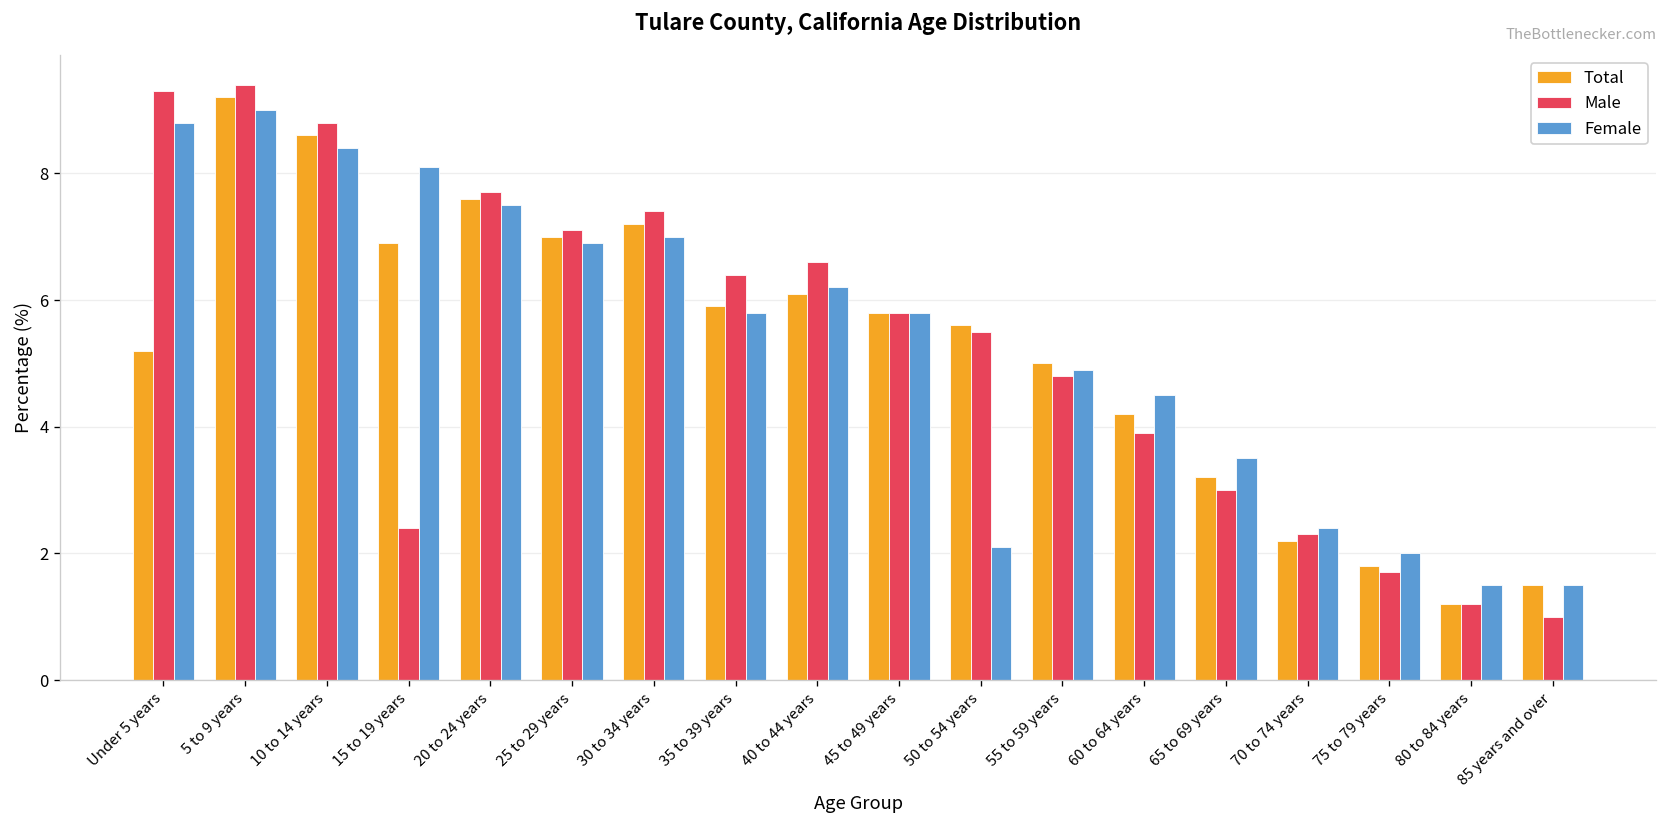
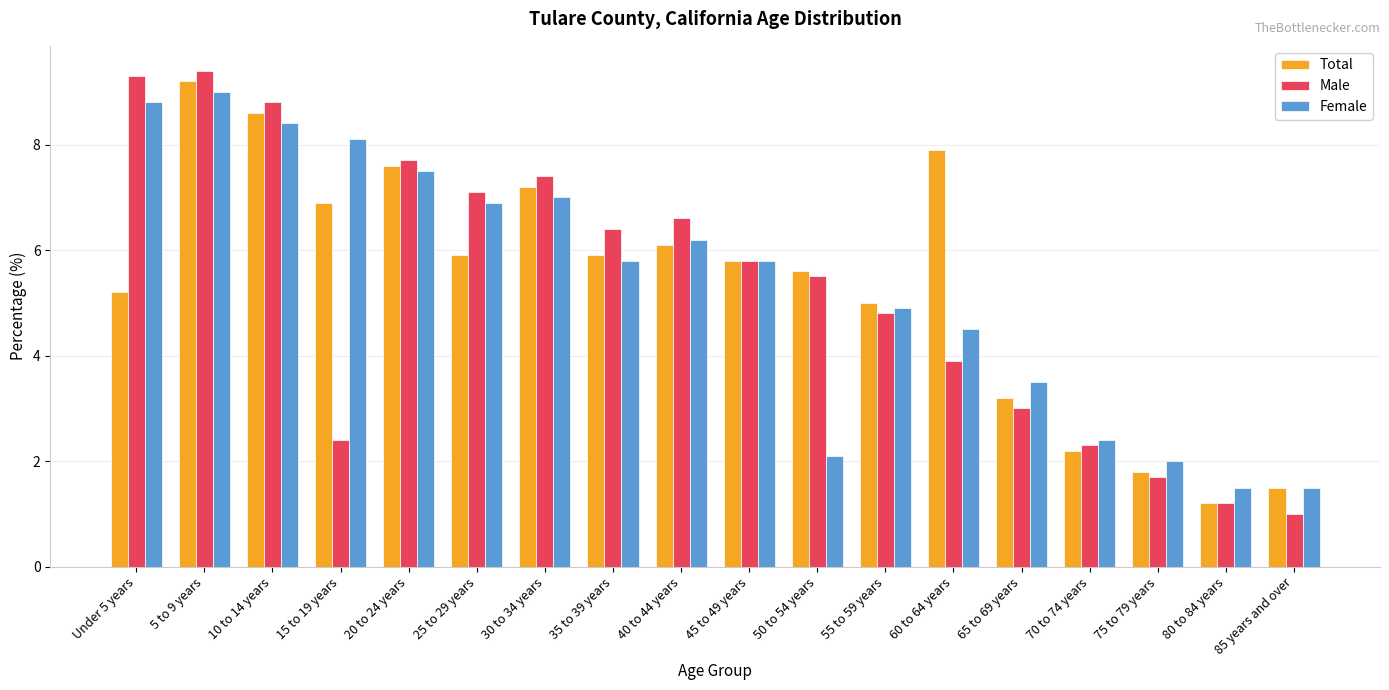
  {
    "Total": {
      "Under 5 years": 5.2,
      "5 to 9 years": 9.2,
      "10 to 14 years": 8.6,
      "15 to 19 years": 6.9,
      "20 to 24 years": 7.6,
-     "25 to 29 years": 7.0,
+     "25 to 29 years": 5.9,
      "30 to 34 years": 7.2,
      "35 to 39 years": 5.9,
      "40 to 44 years": 6.1,
      "45 to 49 years": 5.8,
      "50 to 54 years": 5.6,
      "55 to 59 years": 5.0,
-     "60 to 64 years": 4.2,
+     "60 to 64 years": 7.9,
      "65 to 69 years": 3.2,
      "70 to 74 years": 2.2,
      "75 to 79 years": 1.8,
      "80 to 84 years": 1.2,
      "85 years and over": 1.5
    },
    "Male": {
      "Under 5 years": 9.3,
      "5 to 9 years": 9.4,
      "10 to 14 years": 8.8,
      "15 to 19 years": 2.4,
      "20 to 24 years": 7.7,
      "25 to 29 years": 7.1,
      "30 to 34 years": 7.4,
      "35 to 39 years": 6.4,
      "40 to 44 years": 6.6,
      "45 to 49 years": 5.8,
      "50 to 54 years": 5.5,
      "55 to 59 years": 4.8,
      "60 to 64 years": 3.9,
      "65 to 69 years": 3.0,
      "70 to 74 years": 2.3,
      "75 to 79 years": 1.7,
      "80 to 84 years": 1.2,
      "85 years and over": 1.0
    },
    "Female": {
      "Under 5 years": 8.8,
      "5 to 9 years": 9.0,
      "10 to 14 years": 8.4,
      "15 to 19 years": 8.1,
      "20 to 24 years": 7.5,
      "25 to 29 years": 6.9,
      "30 to 34 years": 7.0,
      "35 to 39 years": 5.8,
      "40 to 44 years": 6.2,
      "45 to 49 years": 5.8,
      "50 to 54 years": 2.1,
      "55 to 59 years": 4.9,
      "60 to 64 years": 4.5,
      "65 to 69 years": 3.5,
      "70 to 74 years": 2.4,
      "75 to 79 years": 2.0,
      "80 to 84 years": 1.5,
      "85 years and over": 1.5
    }
  }
